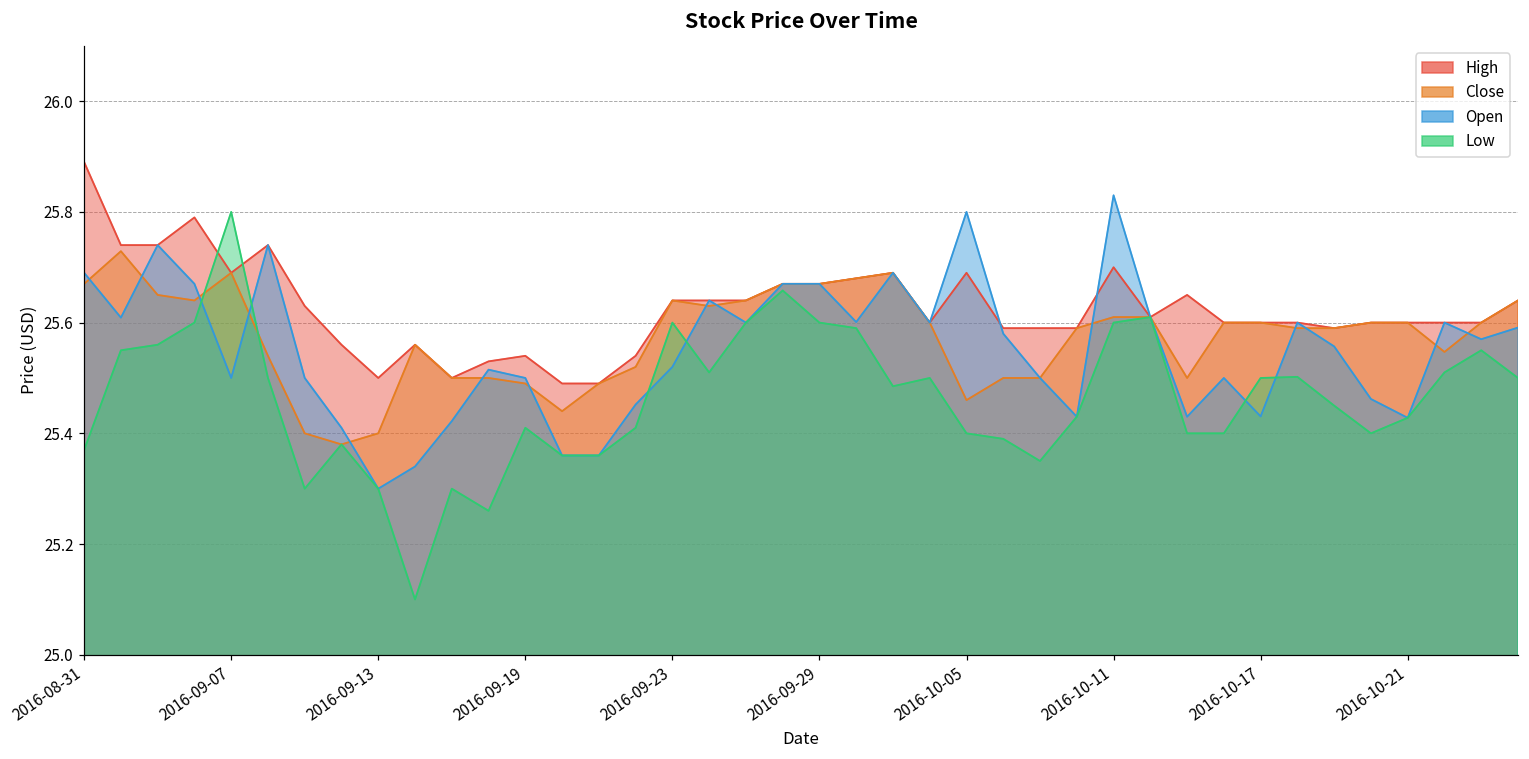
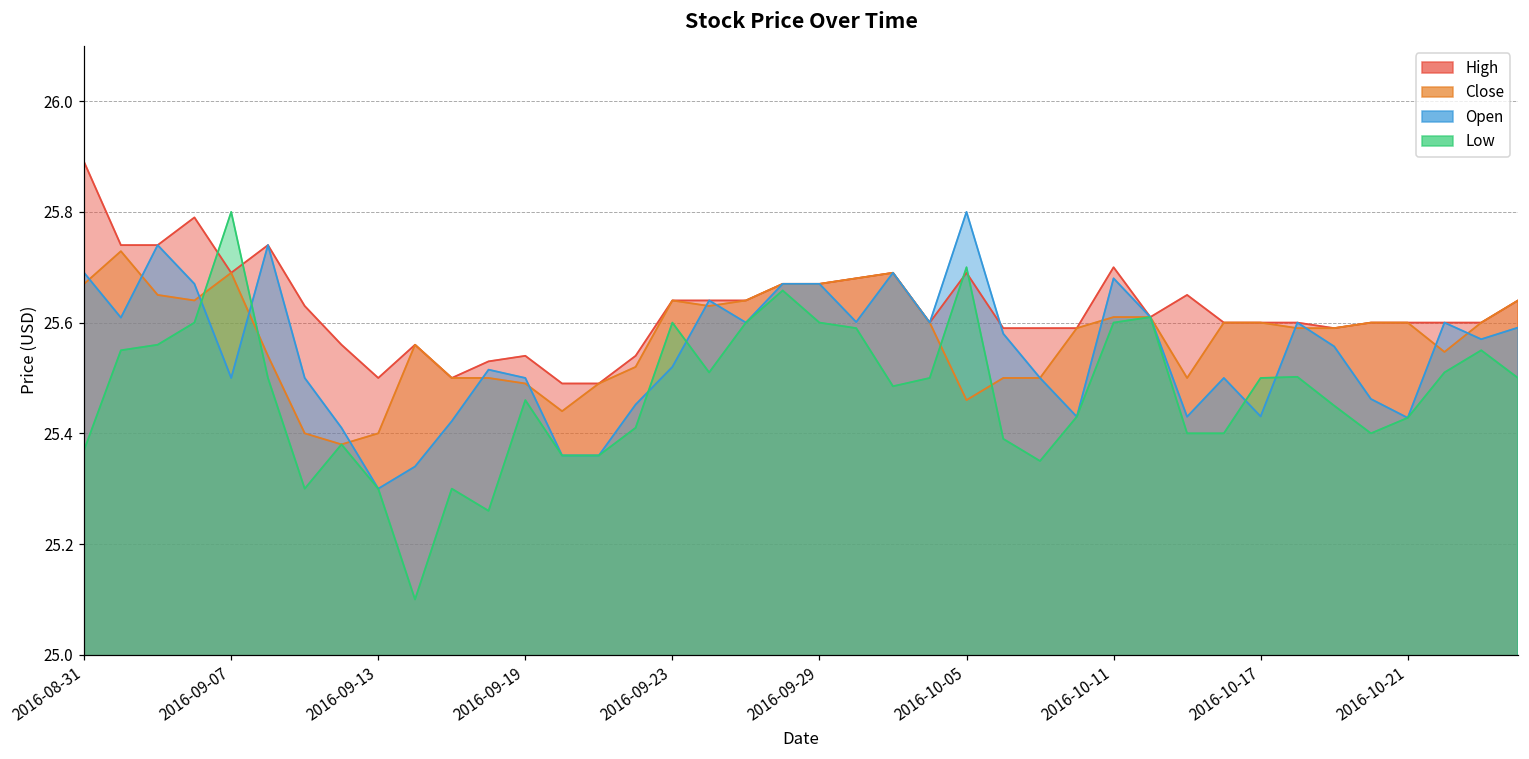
  {
    "Open": {
      "2016-08-31": 25.69,
      "2016-09-07": 25.50,
      "2016-09-19": 25.50,
      "2016-09-23": 25.52,
      "2016-10-05": 25.80,
-     "2016-10-11": 25.83,
+     "2016-10-11": 25.68,
      "2016-10-17": 25.43
    },
    "Low": {
      "2016-08-31": 25.37,
      "2016-09-07": 25.80,
-     "2016-09-19": 25.41,
+     "2016-09-19": 25.46,
      "2016-09-23": 25.60,
      "2016-09-29": 25.60,
-     "2016-10-05": 25.4,
+     "2016-10-05": 25.7,
      "2016-10-11": 25.60,
      "2016-10-17": 25.50
    }
  }
